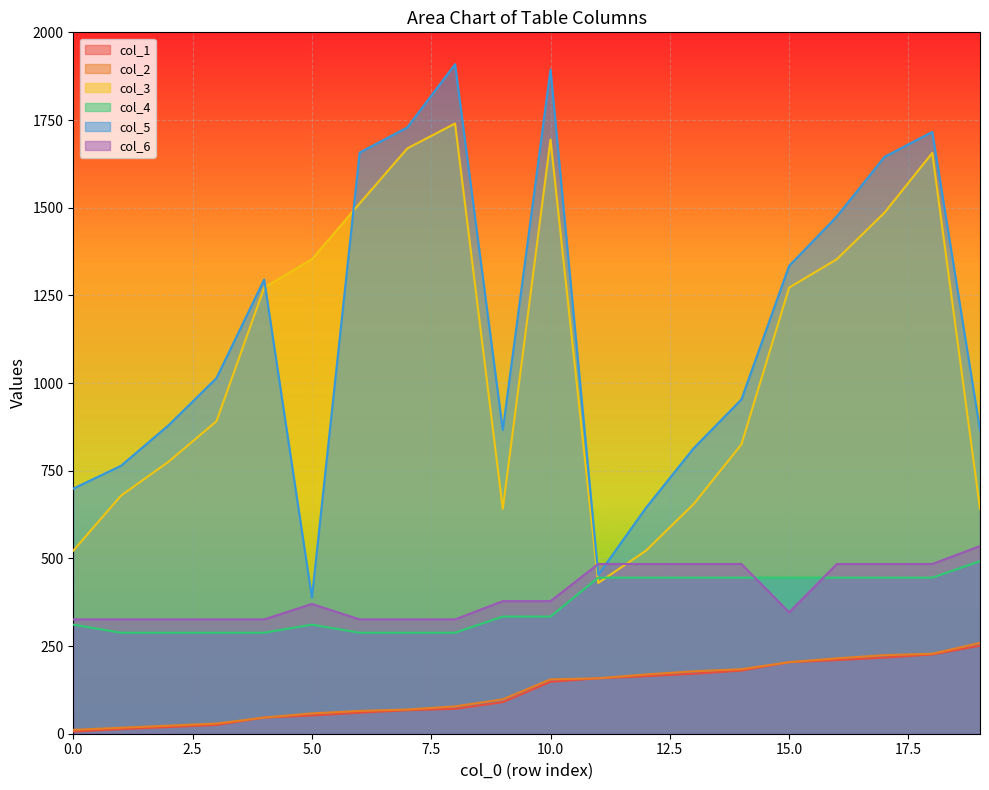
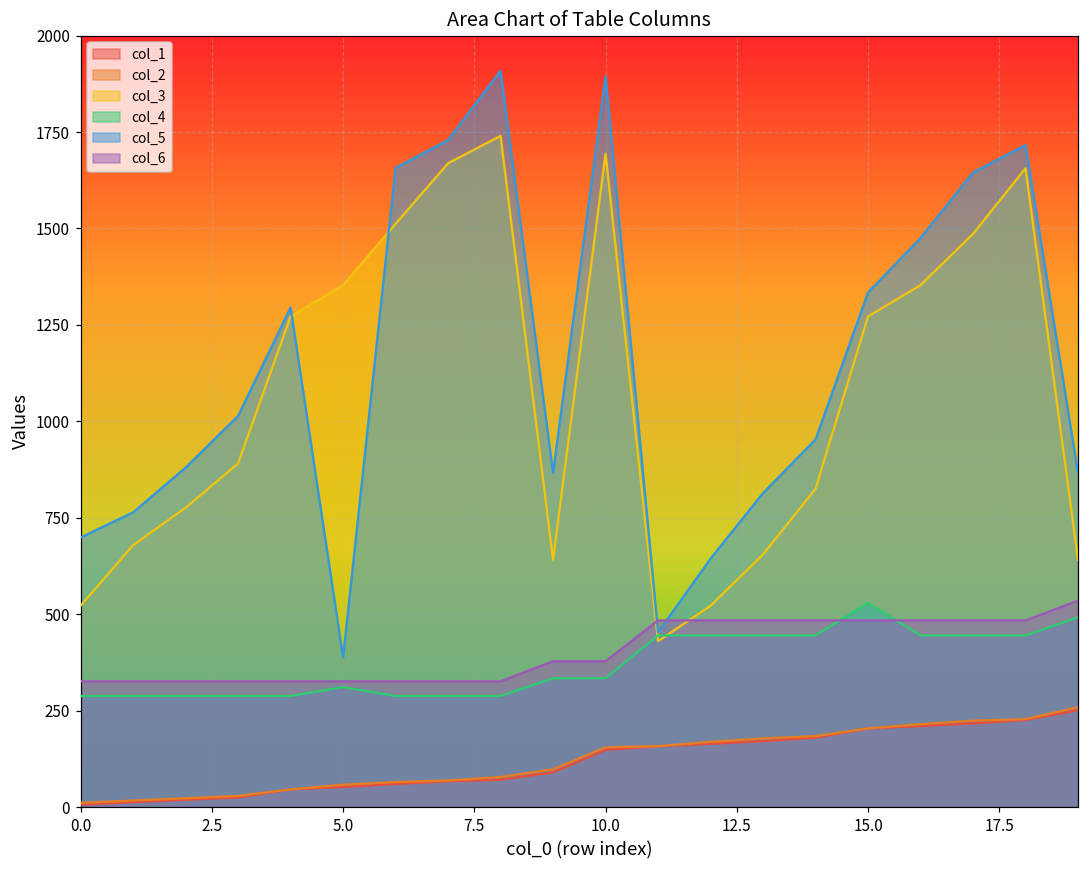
  {
    "col_4": {
-     "0.0": 310,
+     "0.0": 290,
      "5.0": 310,
      "10.0": 330,
-     "15.0": 450
+     "15.0": 530
    },
    "col_5": {
      "0.0": 700,
      "5.0": 390,
      "10.0": 1890,
      "15.0": 1330
    },
    "col_6": {
      "0.0": 330,
-     "5.0": 370,
+     "5.0": 330,
      "10.0": 380,
-     "15.0": 350
+     "15.0": 480
    }
  }
